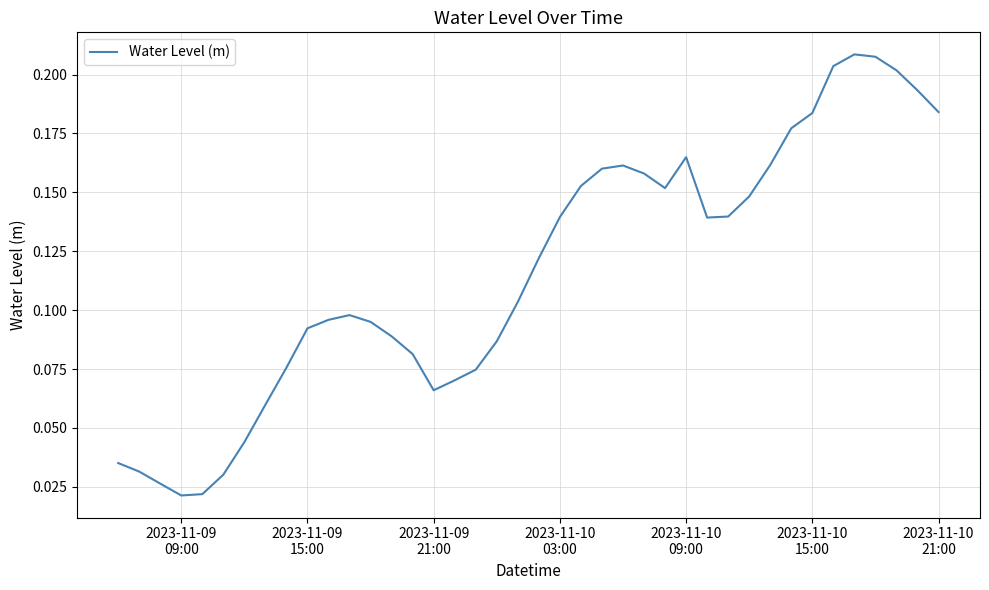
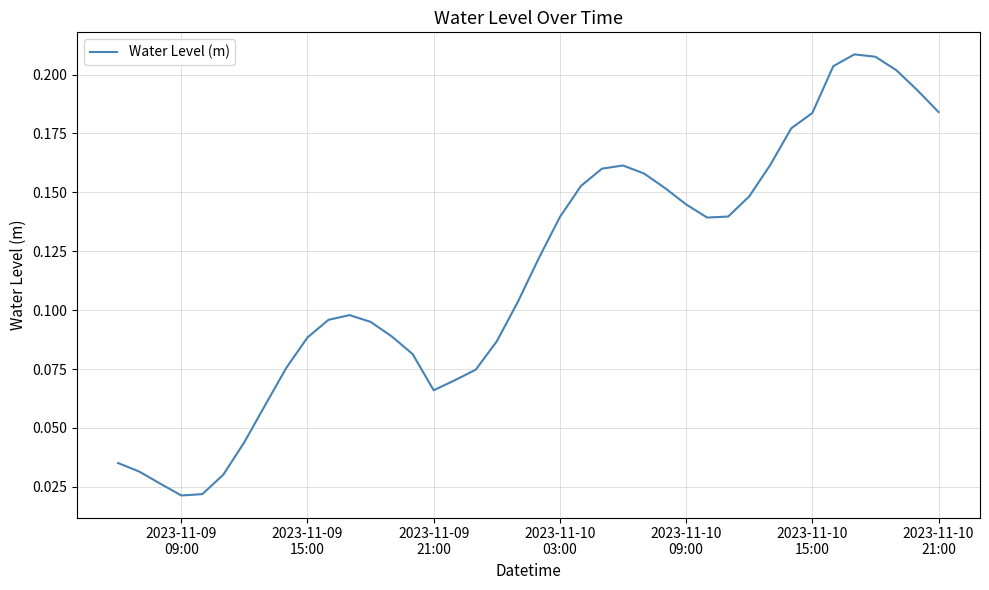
  {
    "2023-11-09 09:00": 0.021,
-   "2023-11-09 15:00": 0.092,
+   "2023-11-09 15:00": 0.088,
    "2023-11-09 21:00": 0.066,
    "2023-11-10 03:00": 0.140,
-   "2023-11-10 09:00": 0.165,
+   "2023-11-10 09:00": 0.145,
    "2023-11-10 15:00": 0.184,
    "2023-11-10 21:00": 0.184
  }
